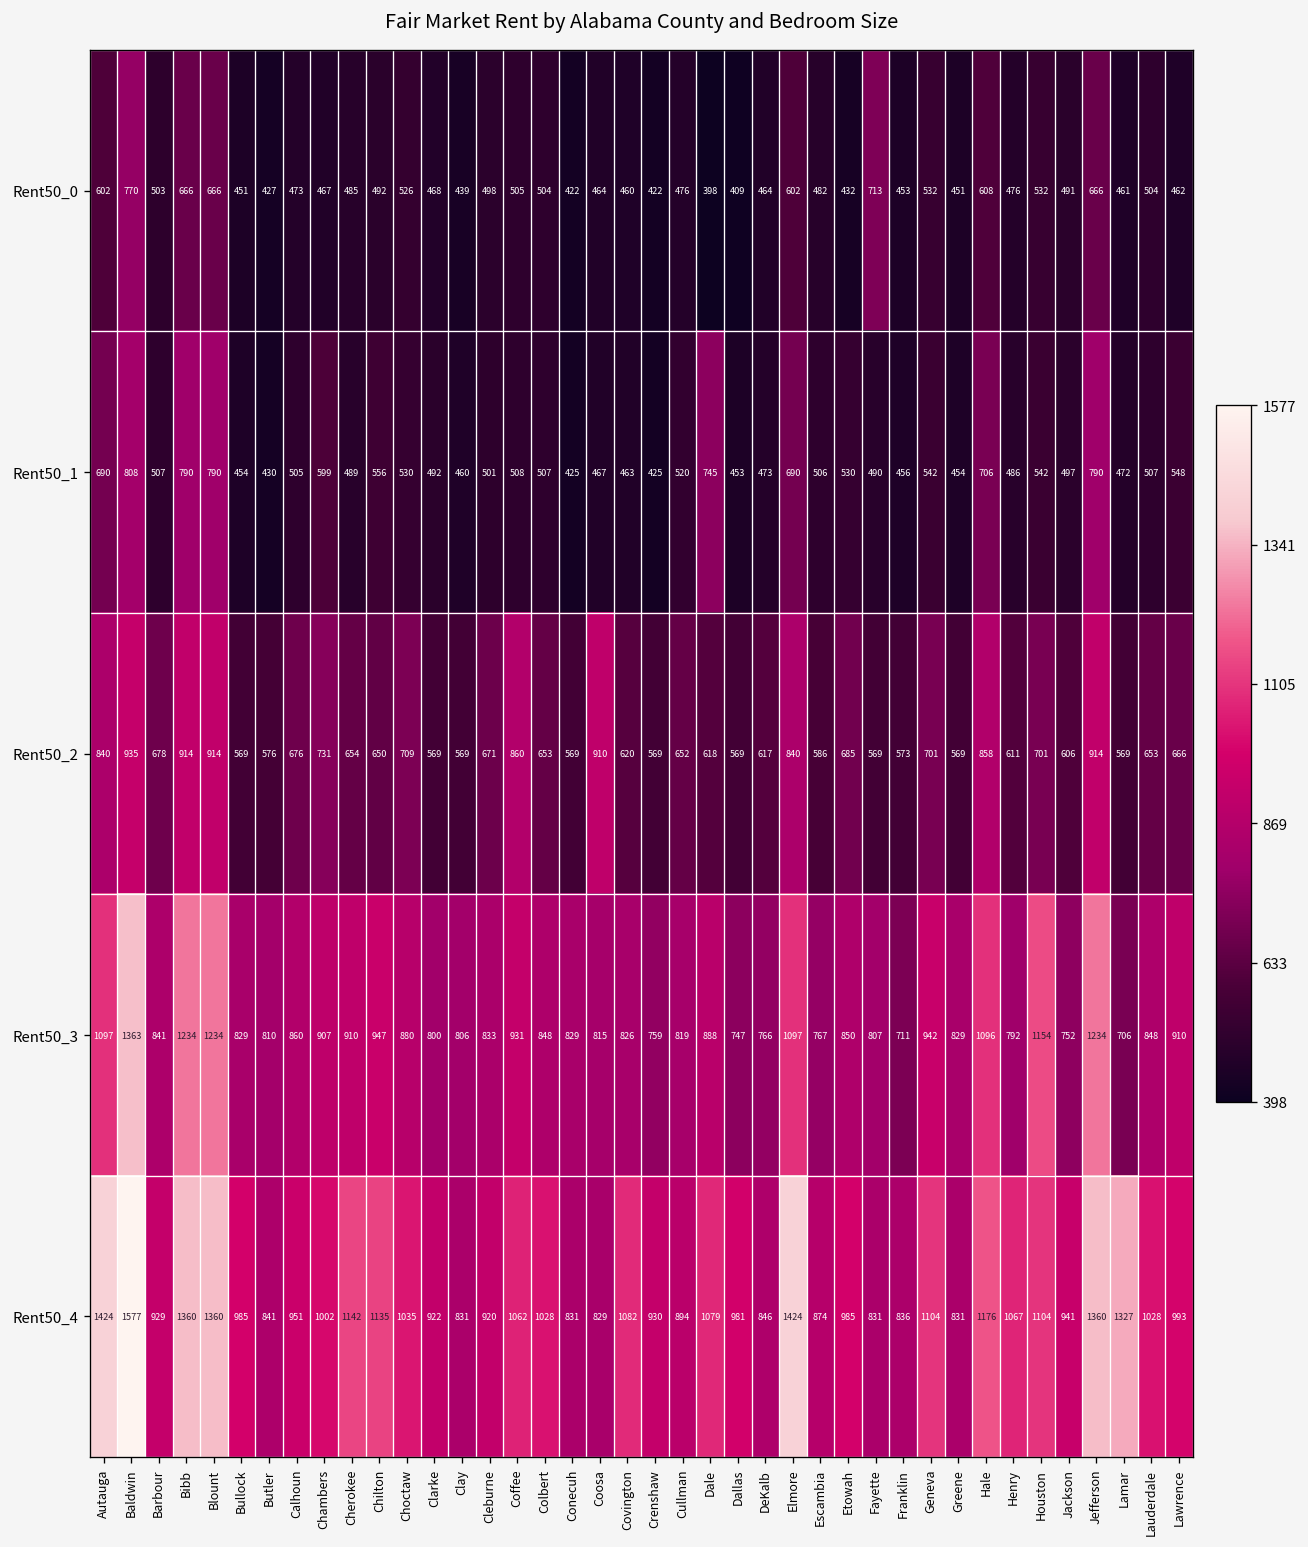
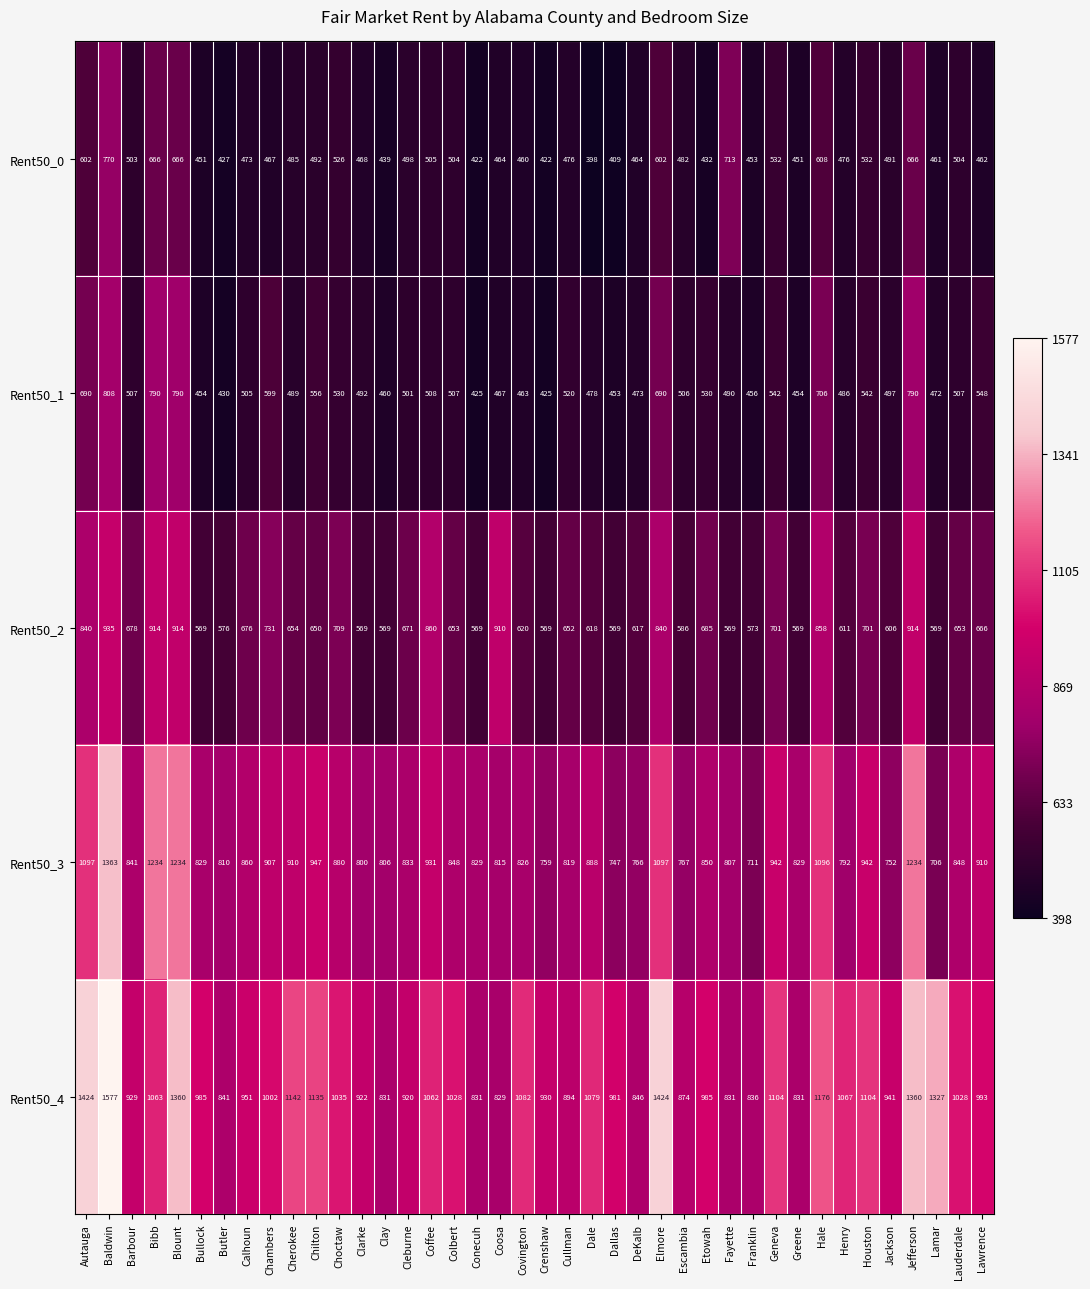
  {
    "Rent50_0": {
      "Autauga": 602,
      "Baldwin": 770,
      "Barbour": 503,
      "Bibb": 666,
      "Blount": 666,
      "Bullock": 451,
      "Butler": 427,
      "Calhoun": 473,
      "Chambers": 467,
      "Cherokee": 485,
      "Chilton": 492,
      "Choctaw": 526,
      "Clarke": 468,
      "Clay": 439,
      "Cleburne": 498,
      "Coffee": 505,
      "Colbert": 504,
      "Conecuh": 422,
      "Coosa": 464,
      "Covington": 460,
      "Crenshaw": 422,
      "Cullman": 476,
      "Dale": 398,
      "Dallas": 409,
      "DeKalb": 464,
      "Elmore": 602,
      "Escambia": 482,
      "Etowah": 432,
      "Fayette": 713,
      "Franklin": 453,
      "Geneva": 532,
      "Greene": 451,
      "Hale": 608,
      "Henry": 476,
      "Houston": 532,
      "Jackson": 491,
      "Jefferson": 666,
      "Lamar": 461,
      "Lauderdale": 504,
      "Lawrence": 462
    },
    "Rent50_1": {
      "Autauga": 690,
      "Baldwin": 808,
      "Barbour": 507,
      "Bibb": 790,
      "Blount": 790,
      "Bullock": 454,
      "Butler": 430,
      "Calhoun": 505,
      "Chambers": 599,
      "Cherokee": 489,
      "Chilton": 556,
      "Choctaw": 530,
      "Clarke": 492,
      "Clay": 460,
      "Cleburne": 501,
      "Coffee": 508,
      "Colbert": 507,
      "Conecuh": 425,
      "Coosa": 467,
      "Covington": 463,
      "Crenshaw": 425,
      "Cullman": 520,
-     "Dale": 745,
+     "Dale": 478,
      "Dallas": 453,
      "DeKalb": 473,
      "Elmore": 690,
      "Escambia": 506,
      "Etowah": 530,
      "Fayette": 490,
      "Franklin": 456,
      "Geneva": 542,
      "Greene": 454,
      "Hale": 706,
      "Henry": 486,
      "Houston": 542,
      "Jackson": 497,
      "Jefferson": 790,
      "Lamar": 472,
      "Lauderdale": 507,
      "Lawrence": 548
    },
    "Rent50_2": {
      "Autauga": 840,
      "Baldwin": 935,
      "Barbour": 678,
      "Bibb": 914,
      "Blount": 914,
      "Bullock": 569,
      "Butler": 576,
      "Calhoun": 676,
      "Chambers": 731,
      "Cherokee": 654,
      "Chilton": 650,
      "Choctaw": 709,
      "Clarke": 569,
      "Clay": 569,
      "Cleburne": 671,
      "Coffee": 860,
      "Colbert": 653,
      "Conecuh": 569,
      "Coosa": 910,
      "Covington": 620,
      "Crenshaw": 569,
      "Cullman": 652,
      "Dale": 618,
      "Dallas": 569,
      "DeKalb": 617,
      "Elmore": 840,
      "Escambia": 586,
      "Etowah": 685,
      "Fayette": 569,
      "Franklin": 573,
      "Geneva": 701,
      "Greene": 569,
      "Hale": 858,
      "Henry": 611,
      "Houston": 701,
      "Jackson": 606,
      "Jefferson": 914,
      "Lamar": 569,
      "Lauderdale": 653,
      "Lawrence": 666
    },
    "Rent50_3": {
      "Autauga": 1097,
      "Baldwin": 1363,
      "Barbour": 841,
      "Bibb": 1234,
      "Blount": 1234,
      "Bullock": 829,
      "Butler": 810,
      "Calhoun": 860,
      "Chambers": 907,
      "Cherokee": 910,
      "Chilton": 947,
      "Choctaw": 880,
      "Clarke": 800,
      "Clay": 806,
      "Cleburne": 833,
      "Coffee": 931,
      "Colbert": 848,
      "Conecuh": 829,
      "Coosa": 815,
      "Covington": 826,
      "Crenshaw": 759,
      "Cullman": 819,
      "Dale": 888,
      "Dallas": 747,
      "DeKalb": 766,
      "Elmore": 1097,
      "Escambia": 767,
      "Etowah": 850,
      "Fayette": 807,
      "Franklin": 711,
      "Geneva": 942,
      "Greene": 829,
      "Hale": 1096,
      "Henry": 792,
-     "Houston": 1154,
+     "Houston": 942,
      "Jackson": 752,
      "Jefferson": 1234,
      "Lamar": 706,
      "Lauderdale": 848,
      "Lawrence": 910
    },
    "Rent50_4": {
      "Autauga": 1424,
      "Baldwin": 1577,
      "Barbour": 929,
-     "Bibb": 1360,
+     "Bibb": 1063,
      "Blount": 1360,
      "Bullock": 985,
      "Butler": 841,
      "Calhoun": 951,
      "Chambers": 1002,
      "Cherokee": 1142,
      "Chilton": 1135,
      "Choctaw": 1035,
      "Clarke": 922,
      "Clay": 831,
      "Cleburne": 920,
      "Coffee": 1062,
      "Colbert": 1028,
      "Conecuh": 831,
      "Coosa": 829,
      "Covington": 1082,
      "Crenshaw": 930,
      "Cullman": 894,
      "Dale": 1079,
      "Dallas": 981,
      "DeKalb": 846,
      "Elmore": 1424,
      "Escambia": 874,
      "Etowah": 985,
      "Fayette": 831,
      "Franklin": 836,
      "Geneva": 1104,
      "Greene": 831,
      "Hale": 1176,
      "Henry": 1067,
      "Houston": 1104,
      "Jackson": 941,
      "Jefferson": 1360,
      "Lamar": 1327,
      "Lauderdale": 1028,
      "Lawrence": 993
    }
  }
